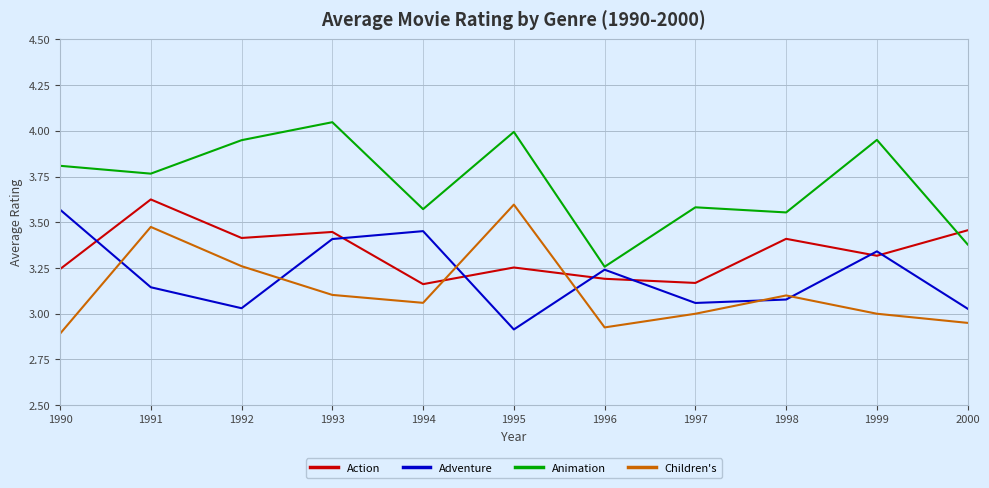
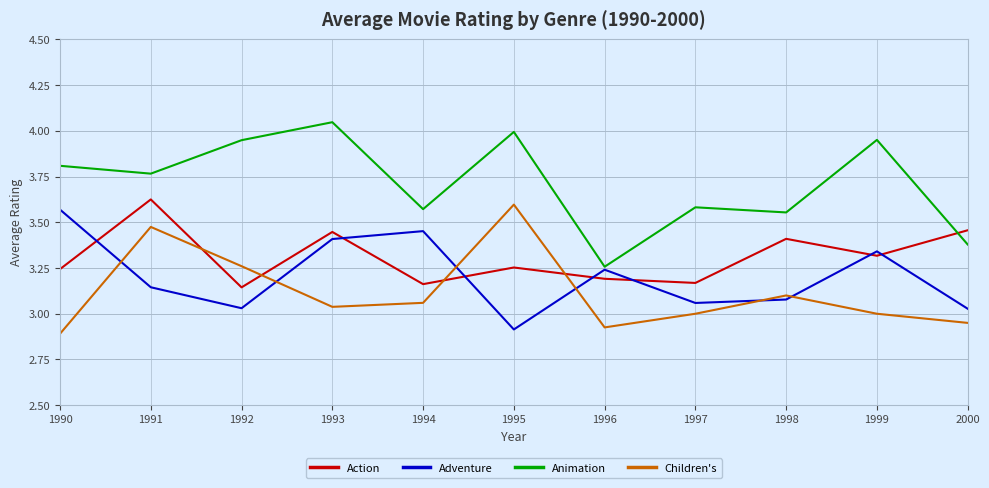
  {
    "Action": {
      "1990": 3.24,
      "1991": 3.62,
-     "1992": 3.41,
+     "1992": 3.14,
      "1993": 3.45,
      "1994": 3.16,
      "1995": 3.25,
      "1996": 3.19,
      "1997": 3.17,
      "1998": 3.41,
      "1999": 3.32,
      "2000": 3.46
    },
    "Adventure": {
      "1990": 3.57,
      "1991": 3.14,
      "1992": 3.03,
      "1993": 3.41,
      "1994": 3.45,
      "1995": 2.91,
      "1996": 3.24,
      "1997": 3.06,
      "1998": 3.08,
      "1999": 3.34,
      "2000": 3.03
    },
    "Animation": {
      "1990": 3.81,
      "1991": 3.77,
      "1992": 3.95,
      "1993": 4.05,
      "1994": 3.57,
      "1995": 3.99,
      "1996": 3.26,
      "1997": 3.58,
      "1998": 3.55,
      "1999": 3.95,
      "2000": 3.38
    },
    "Children's": {
      "1990": 2.89,
      "1991": 3.47,
      "1992": 3.26,
-     "1993": 3.10,
+     "1993": 3.04,
      "1994": 3.06,
      "1995": 3.60,
      "1996": 2.93,
      "1997": 3.00,
      "1998": 3.10,
      "1999": 3.00,
      "2000": 2.95
    }
  }
